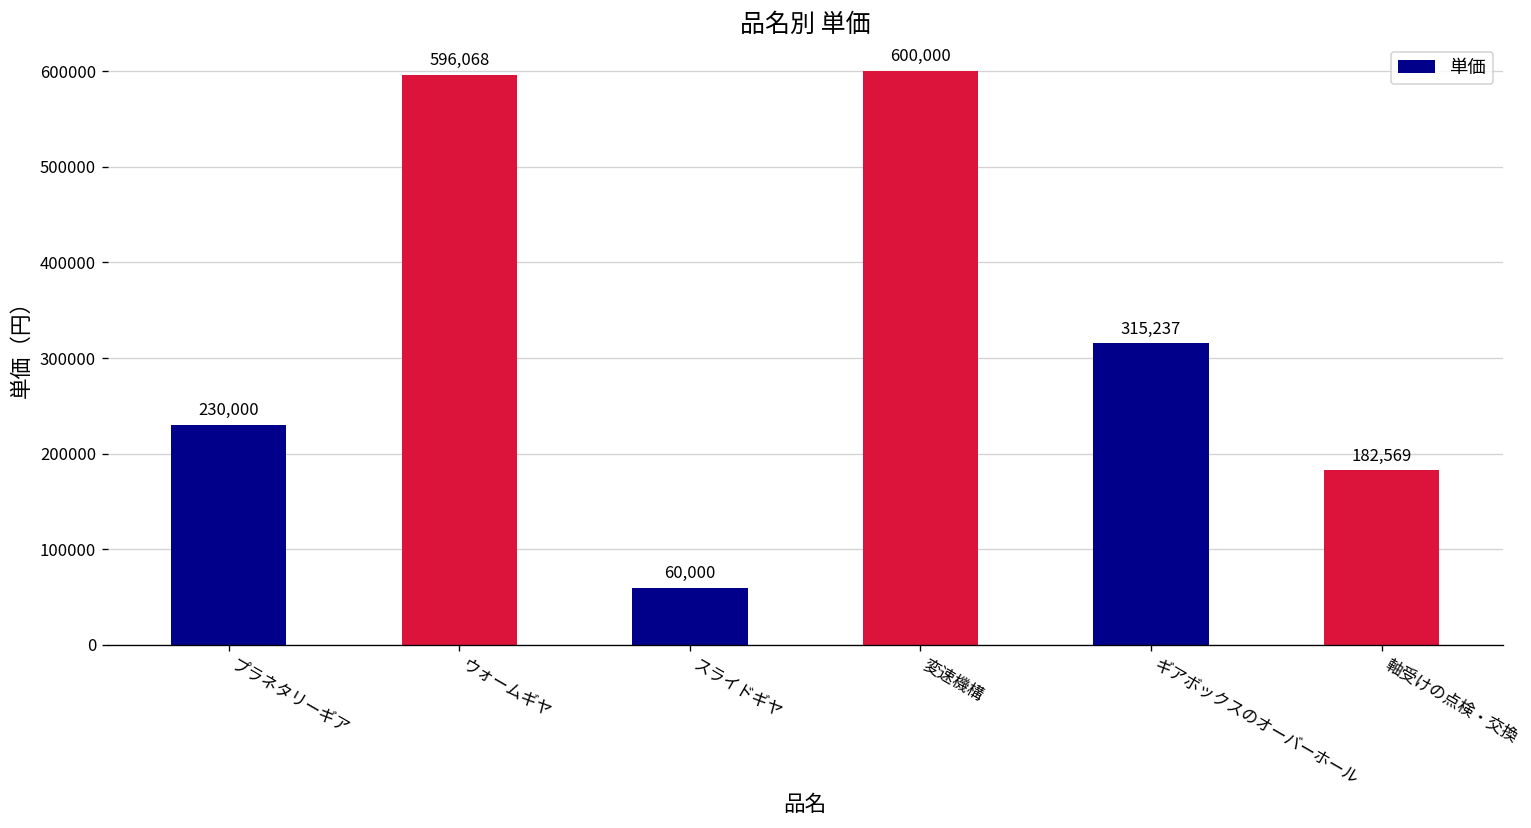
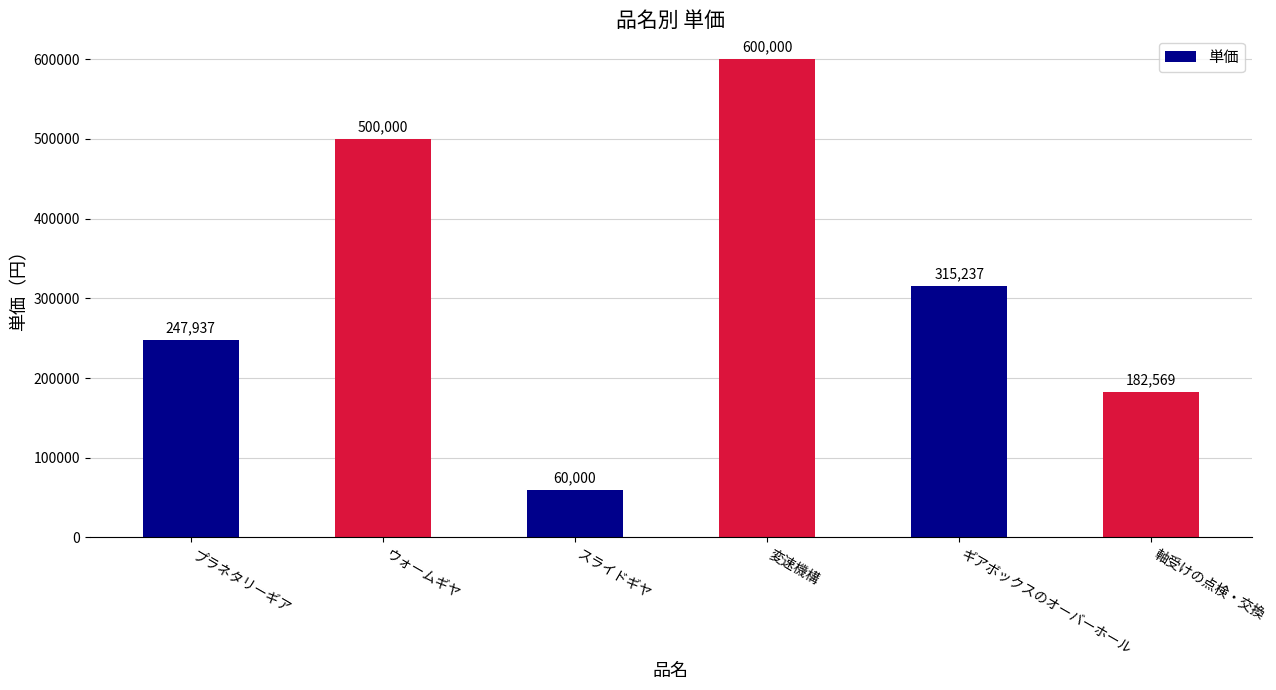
  {
-   "プラネタリーギア": "230,000",
-   "ウォームギヤ": "596,068",
+   "プラネタリーギア": "247,937",
+   "ウォームギヤ": "500,000",
    "スライドギヤ": "60,000",
    "変速機構": "600,000",
    "ギアボックスのオーバーホール": "315,237",
    "軸受けの点検・交換": "182,569"
  }
